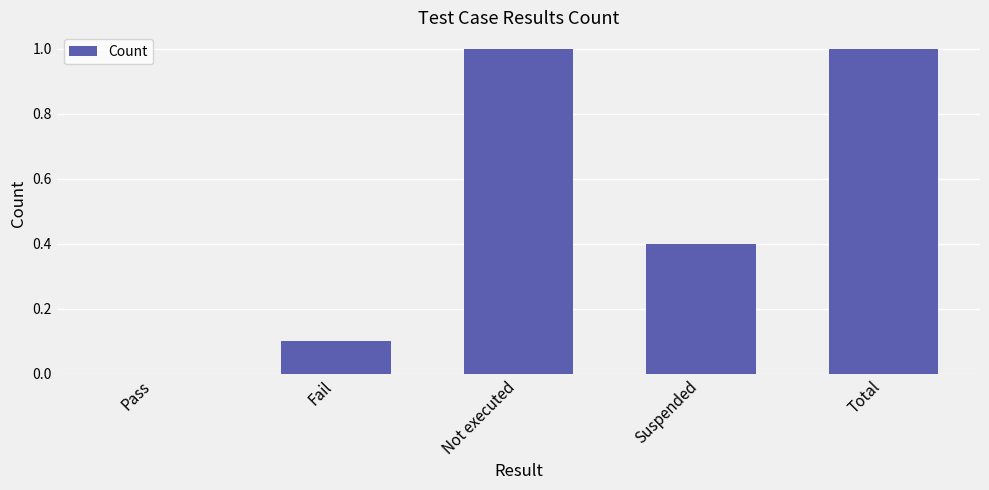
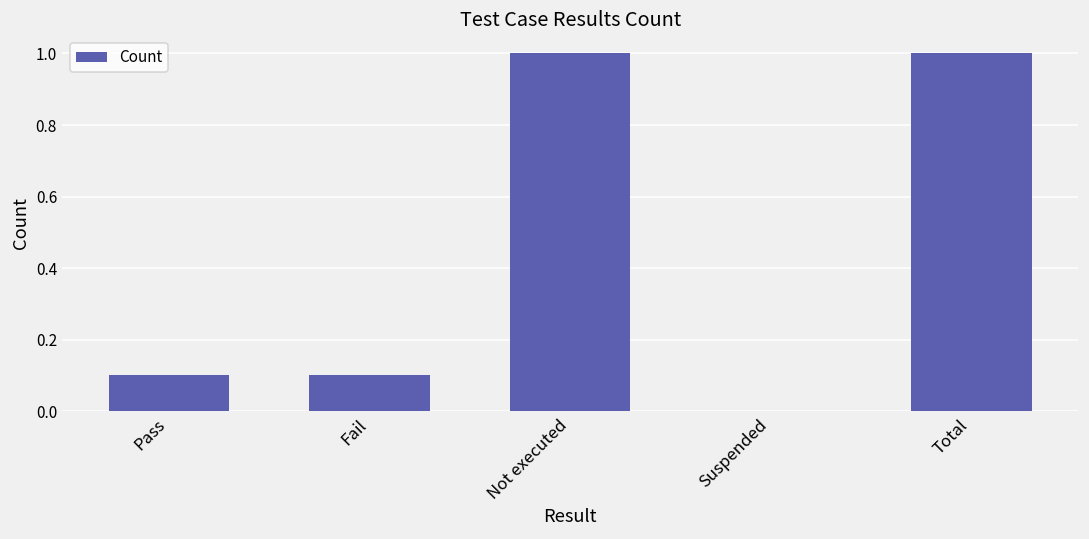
  {
-   "Pass": 0.0,
+   "Pass": 0.1,
    "Fail": 0.1,
    "Not executed": 1.0,
-   "Suspended": 0.4,
+   "Suspended": 0.0,
    "Total": 1.0
  }
